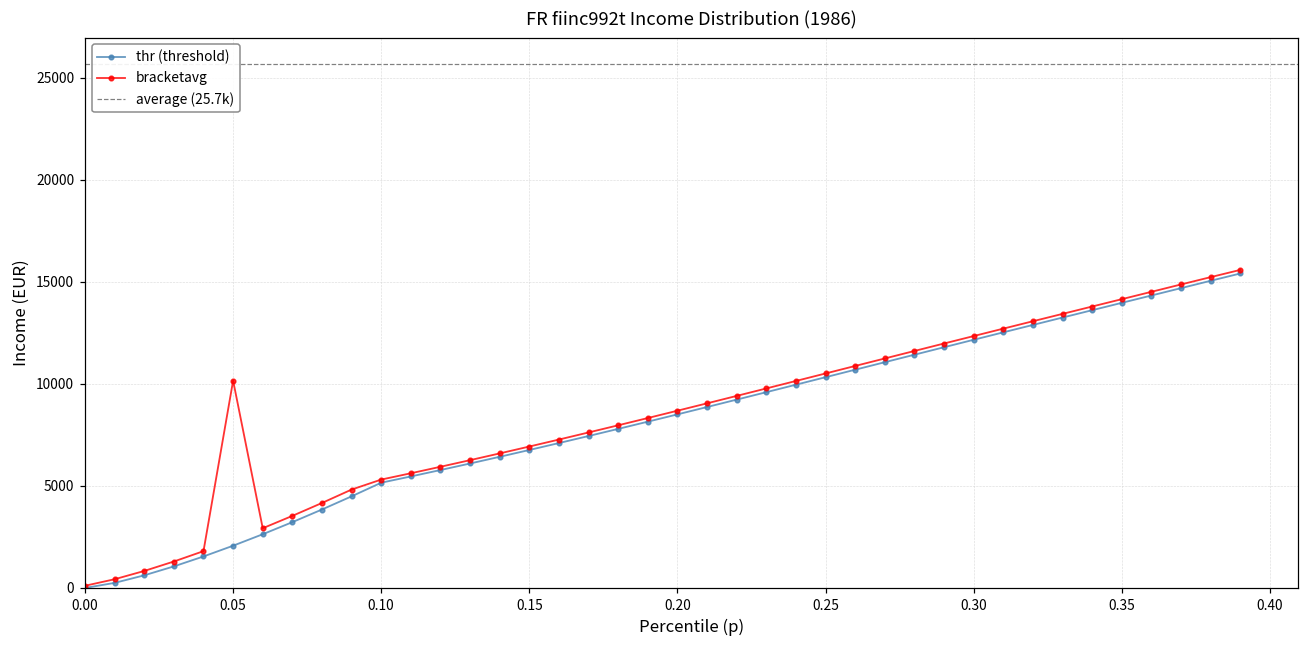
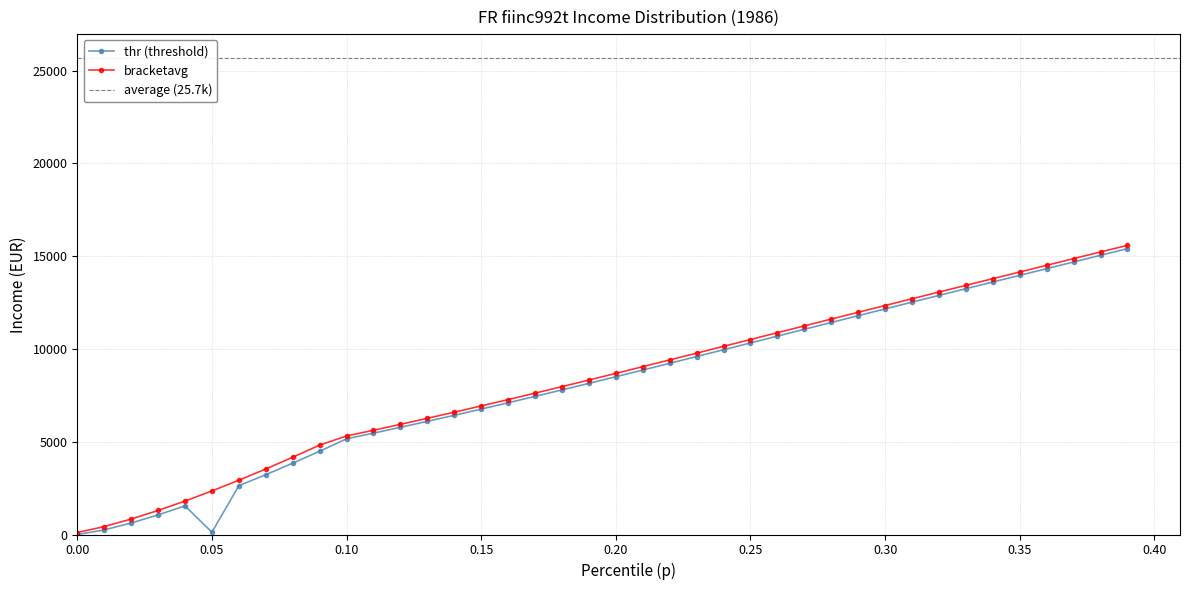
  {
    "thr (threshold)": {
-     "0.05": 2100,
+     "0.05": 100,
      "0.10": 5200,
      "0.15": 6800,
      "0.20": 8500,
      "0.25": 10300,
      "0.30": 12200,
      "0.35": 14000
    },
    "bracketavg": {
-     "0.05": 10200,
+     "0.05": 2300,
      "0.10": 5300,
      "0.15": 6900,
      "0.20": 8700,
      "0.25": 10500,
      "0.30": 12300,
      "0.35": 14100
    }
  }
